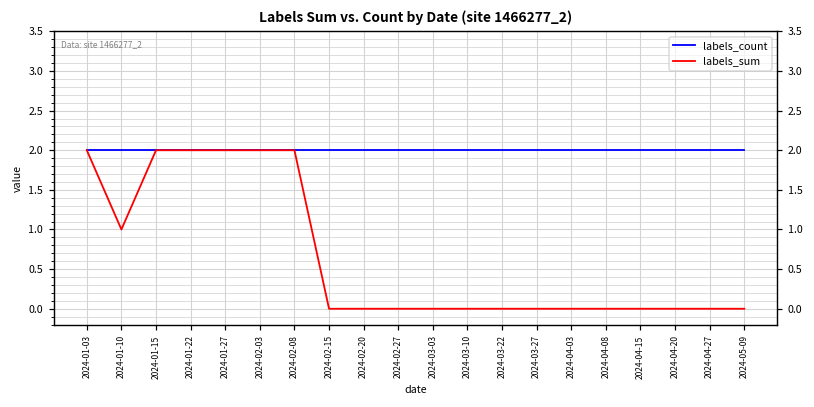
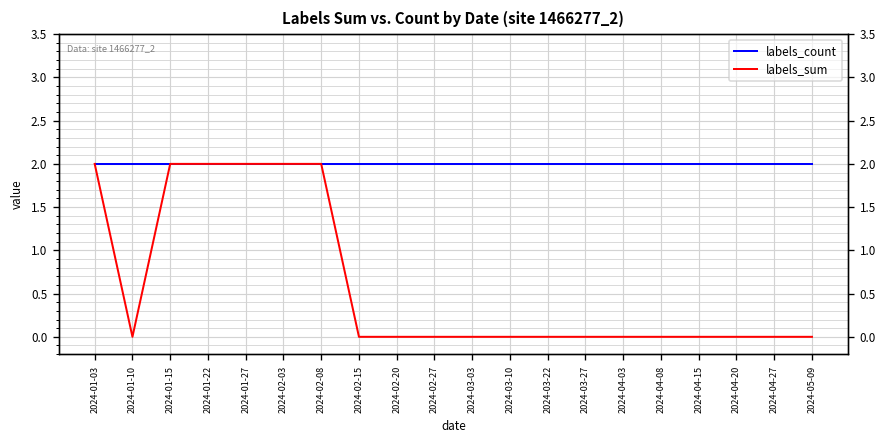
  {
    "labels_count": {
      "2024-01-10": 2,
      "2024-02-15": 2,
      "2024-02-20": 2,
      "2024-02-27": 2,
      "2024-03-03": 2,
      "2024-03-10": 2,
      "2024-03-22": 2,
      "2024-03-27": 2,
      "2024-04-03": 2,
      "2024-04-08": 2,
      "2024-04-15": 2,
      "2024-04-20": 2,
      "2024-04-27": 2,
      "2024-05-09": 2
    },
    "labels_sum": {
-     "2024-01-10": 1,
+     "2024-01-10": 0,
      "2024-02-15": 0,
      "2024-02-20": 0,
      "2024-02-27": 0,
      "2024-03-03": 0,
      "2024-03-10": 0,
      "2024-03-22": 0,
      "2024-03-27": 0,
      "2024-04-03": 0,
      "2024-04-08": 0,
      "2024-04-15": 0,
      "2024-04-20": 0,
      "2024-04-27": 0,
      "2024-05-09": 0
    }
  }
